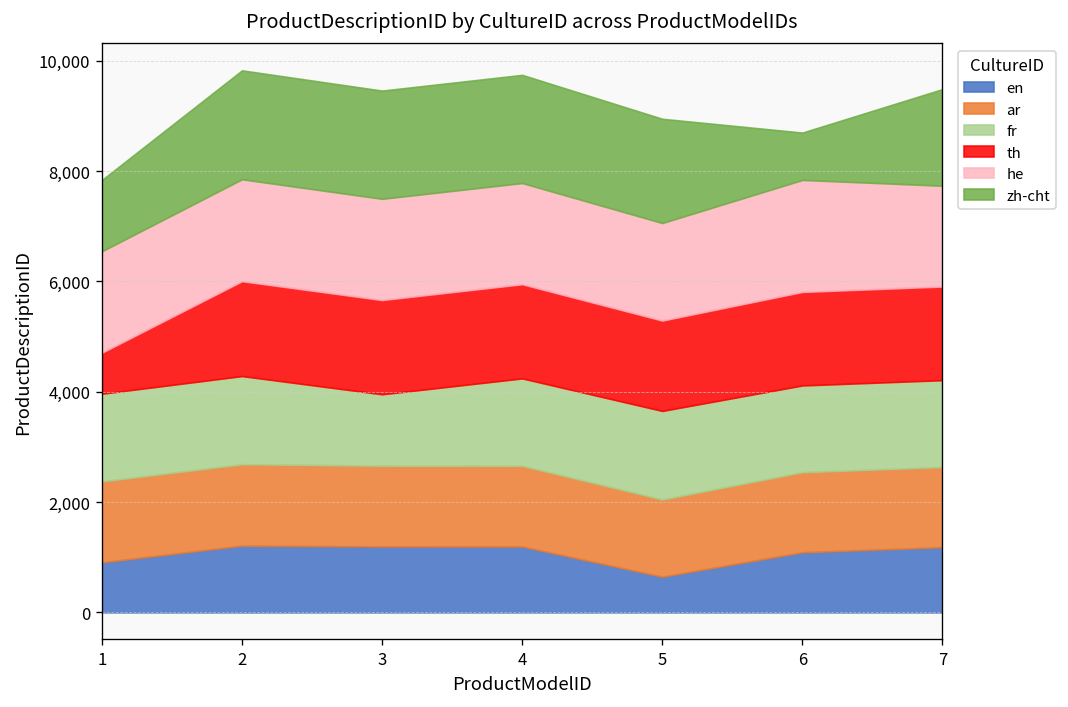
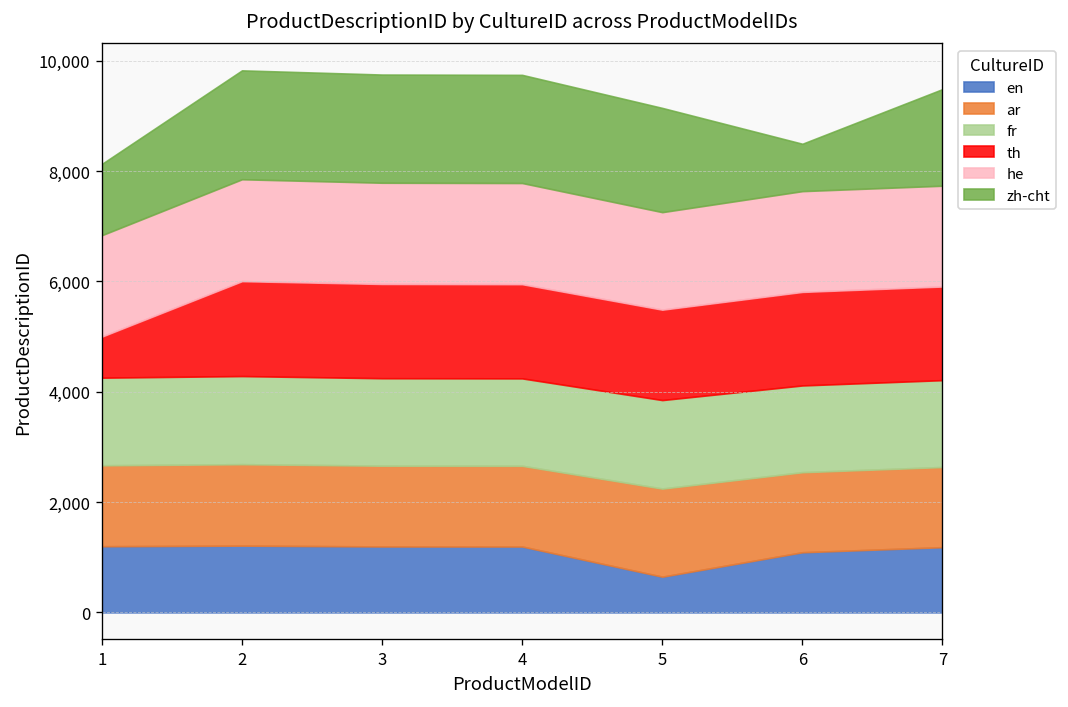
  {
    "en": {
-     "1": "900",
+     "1": "1,200",
      "2": "1,200",
      "3": "1,200",
      "4": "1,200",
      "5": "600",
      "6": "1,100",
      "7": "1,200"
    },
    "ar": {
      "1": "1,500",
      "2": "1,500",
      "3": "1,500",
      "4": "1,500",
-     "5": "1,400",
+     "5": "1,600",
      "6": "1,500",
      "7": "1,500"
    },
    "fr": {
      "1": "1,600",
      "2": "1,600",
-     "3": "1,300",
+     "3": "1,600",
      "4": "1,600",
      "5": "1,600",
      "6": "1,600",
      "7": "1,600"
    },
    "th": {
      "1": "700",
      "2": "1,700",
      "3": "1,700",
      "4": "1,700",
      "5": "1,600",
      "6": "1,700",
      "7": "1,700"
    },
    "he": {
      "1": "1,800",
      "2": "1,800",
      "3": "1,800",
      "4": "1,800",
      "5": "1,800",
-     "6": "2,000",
+     "6": "1,800",
      "7": "1,800"
    },
    "zh-cht": {
      "1": "1,300",
      "2": "2,000",
      "3": "2,000",
      "4": "2,000",
      "5": "1,900",
      "6": "900",
      "7": "1,800"
    }
  }
